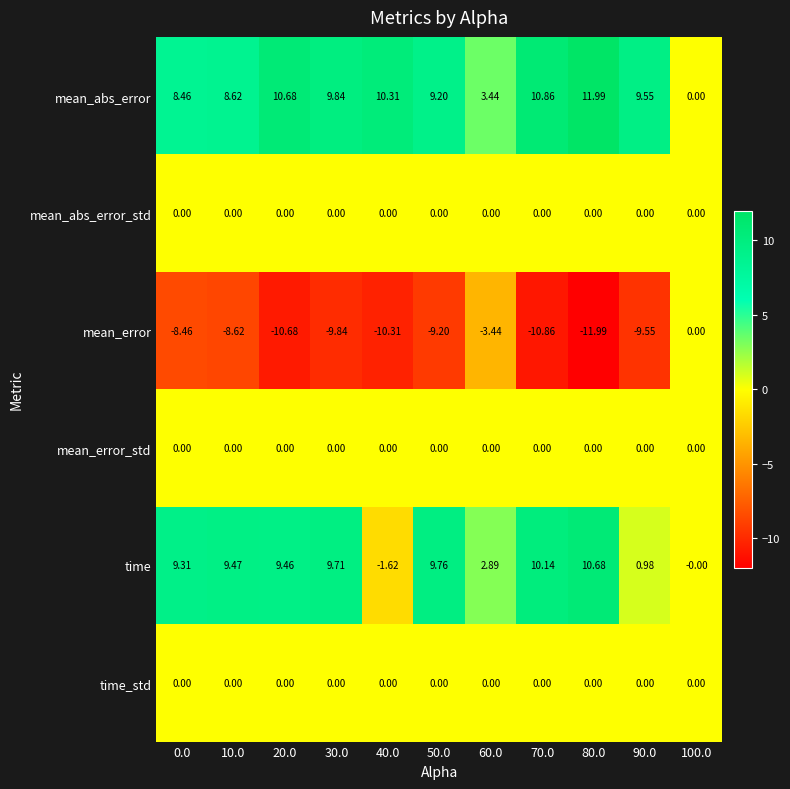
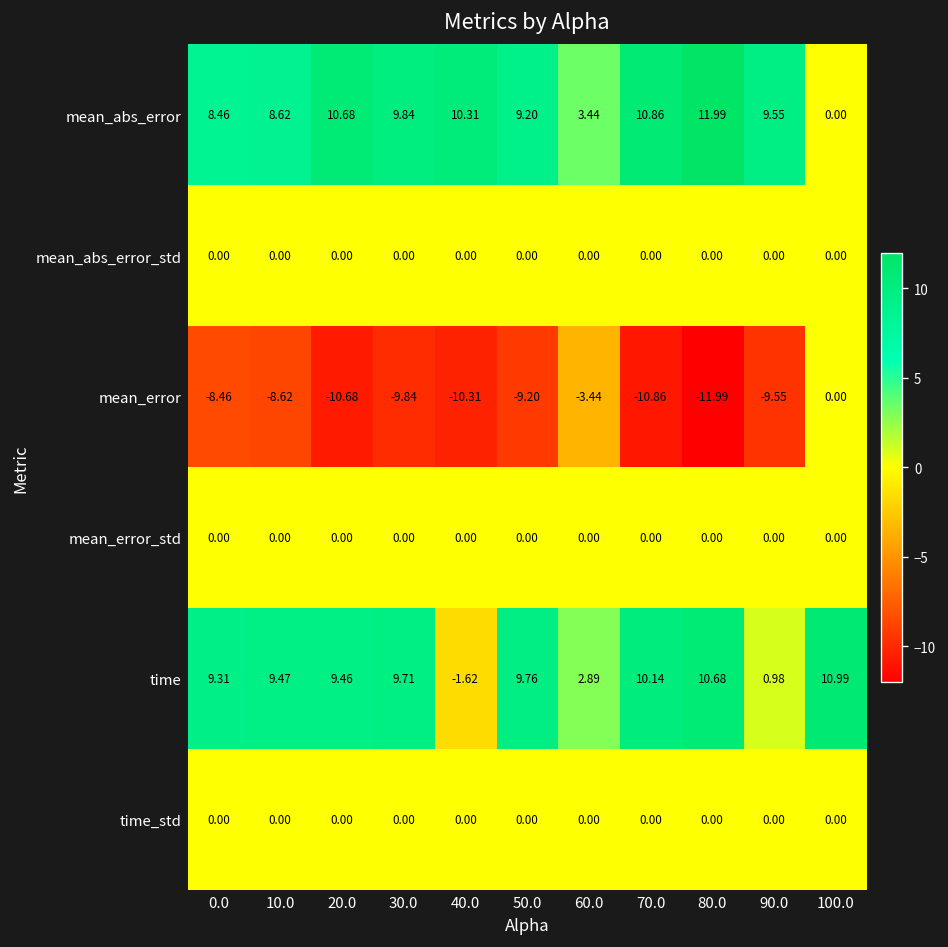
  {
    "mean_abs_error": {
      "0.0": 8.46,
      "10.0": 8.62,
      "20.0": 10.68,
      "30.0": 9.84,
      "40.0": 10.31,
      "50.0": 9.20,
      "60.0": 3.44,
      "70.0": 10.86,
      "80.0": 11.99,
      "90.0": 9.55,
      "100.0": 0.00
    },
    "mean_abs_error_std": {
      "0.0": 0.00,
      "10.0": 0.00,
      "20.0": 0.00,
      "30.0": 0.00,
      "40.0": 0.00,
      "50.0": 0.00,
      "60.0": 0.00,
      "70.0": 0.00,
      "80.0": 0.00,
      "90.0": 0.00,
      "100.0": 0.00
    },
    "mean_error": {
      "0.0": -8.46,
      "10.0": -8.62,
      "20.0": -10.68,
      "30.0": -9.84,
      "40.0": -10.31,
      "50.0": -9.20,
      "60.0": -3.44,
      "70.0": -10.86,
      "80.0": -11.99,
      "90.0": -9.55,
      "100.0": 0.00
    },
    "mean_error_std": {
      "0.0": 0.00,
      "10.0": 0.00,
      "20.0": 0.00,
      "30.0": 0.00,
      "40.0": 0.00,
      "50.0": 0.00,
      "60.0": 0.00,
      "70.0": 0.00,
      "80.0": 0.00,
      "90.0": 0.00,
      "100.0": 0.00
    },
    "time": {
      "0.0": 9.31,
      "10.0": 9.47,
      "20.0": 9.46,
      "30.0": 9.71,
      "40.0": -1.62,
      "50.0": 9.76,
      "60.0": 2.89,
      "70.0": 10.14,
      "80.0": 10.68,
      "90.0": 0.98,
-     "100.0": -0.00
+     "100.0": 10.99
    },
    "time_std": {
      "0.0": 0.00,
      "10.0": 0.00,
      "20.0": 0.00,
      "30.0": 0.00,
      "40.0": 0.00,
      "50.0": 0.00,
      "60.0": 0.00,
      "70.0": 0.00,
      "80.0": 0.00,
      "90.0": 0.00,
      "100.0": 0.00
    }
  }
